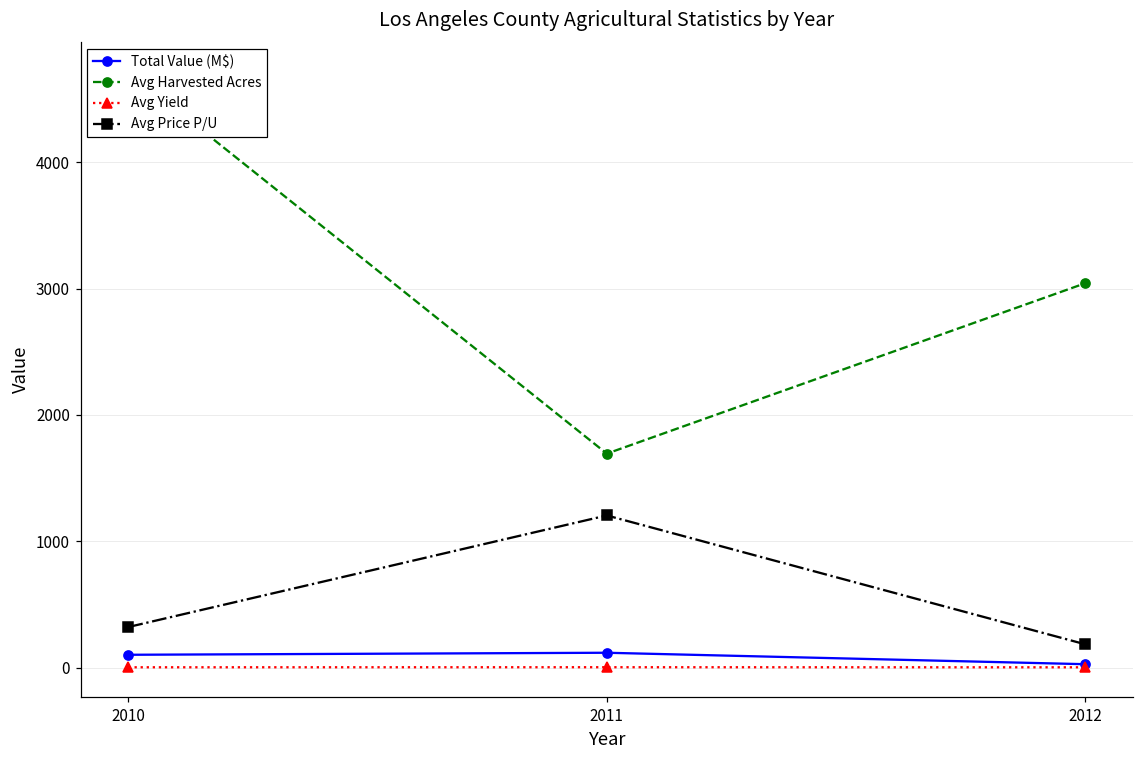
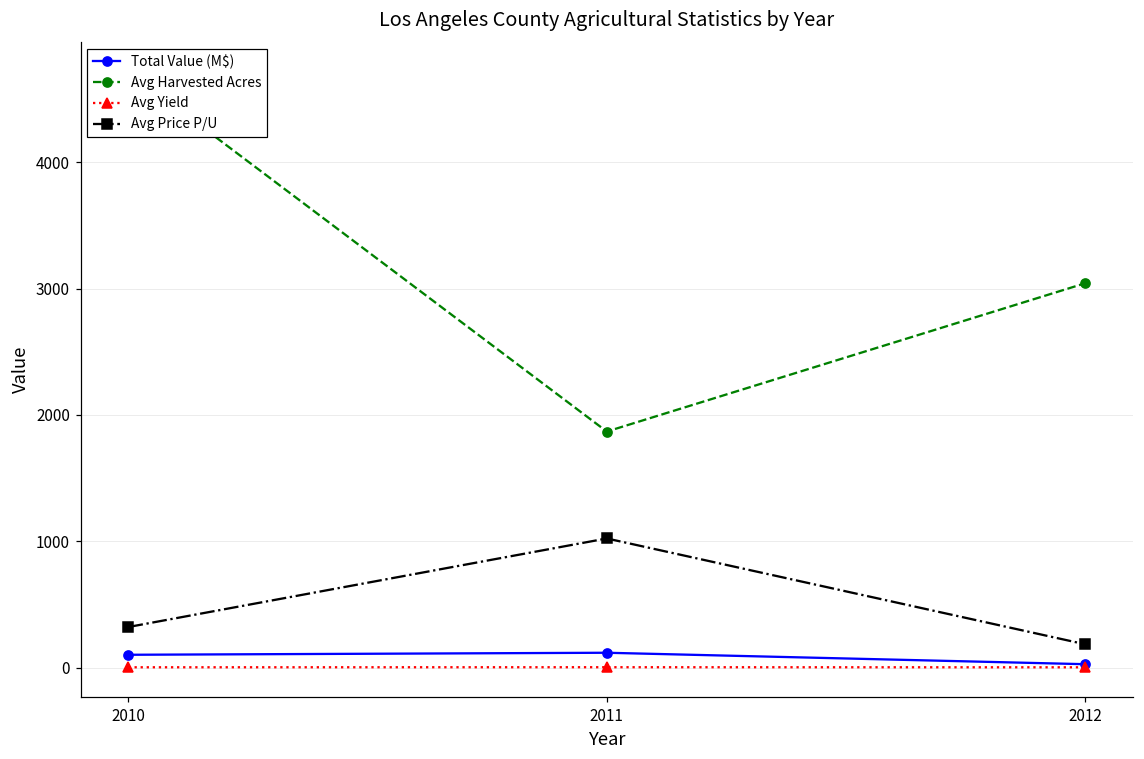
  {
    "Total Value (M$)": {
      "2010": 100,
      "2011": 120,
      "2012": 30
    },
    "Avg Harvested Acres": {
-     "2011": 1690,
+     "2011": 1870,
      "2012": 3040
    },
    "Avg Yield": {
      "2010": 0,
      "2011": 0,
      "2012": 0
    },
    "Avg Price P/U": {
      "2010": 320,
-     "2011": 1200,
+     "2011": 1020,
      "2012": 180
    }
  }
